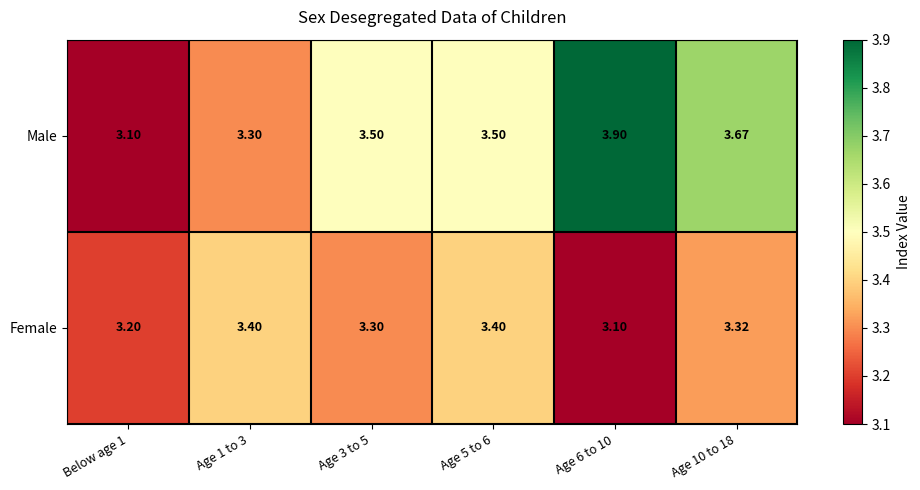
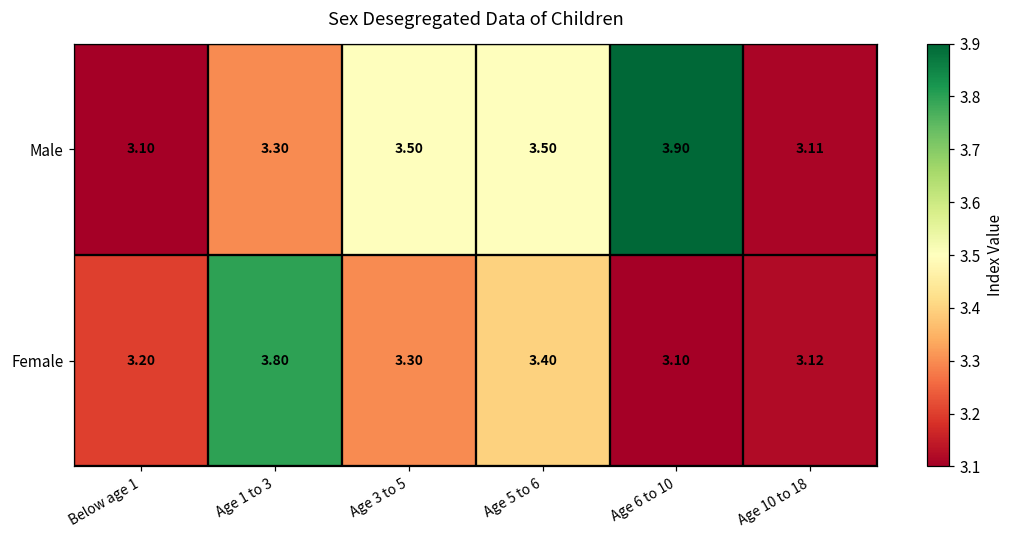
  {
    "Male": {
      "Below age 1": 3.10,
      "Age 1 to 3": 3.30,
      "Age 3 to 5": 3.50,
      "Age 5 to 6": 3.50,
      "Age 6 to 10": 3.90,
-     "Age 10 to 18": 3.67
+     "Age 10 to 18": 3.11
    },
    "Female": {
      "Below age 1": 3.20,
-     "Age 1 to 3": 3.40,
+     "Age 1 to 3": 3.80,
      "Age 3 to 5": 3.30,
      "Age 5 to 6": 3.40,
      "Age 6 to 10": 3.10,
-     "Age 10 to 18": 3.32
+     "Age 10 to 18": 3.12
    }
  }
